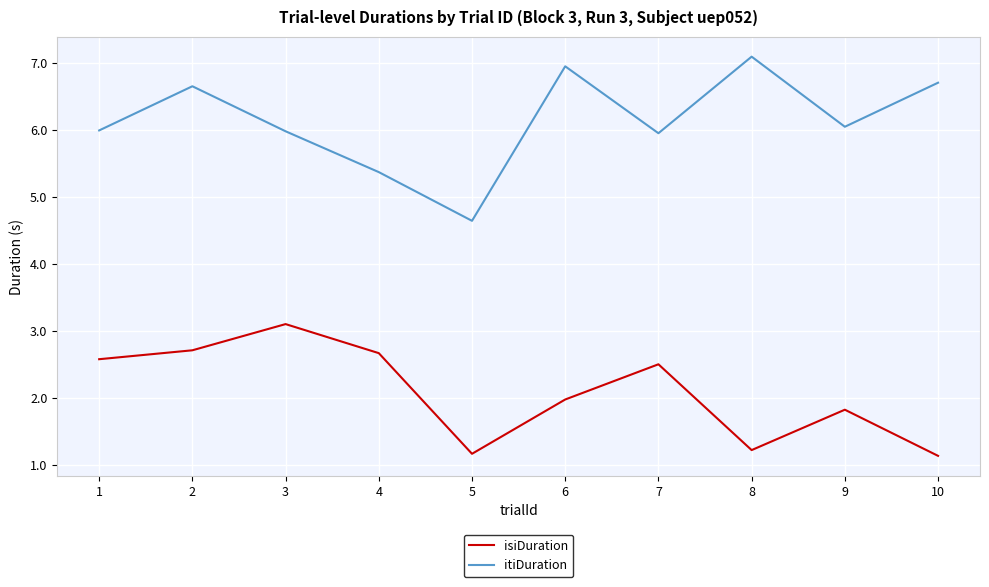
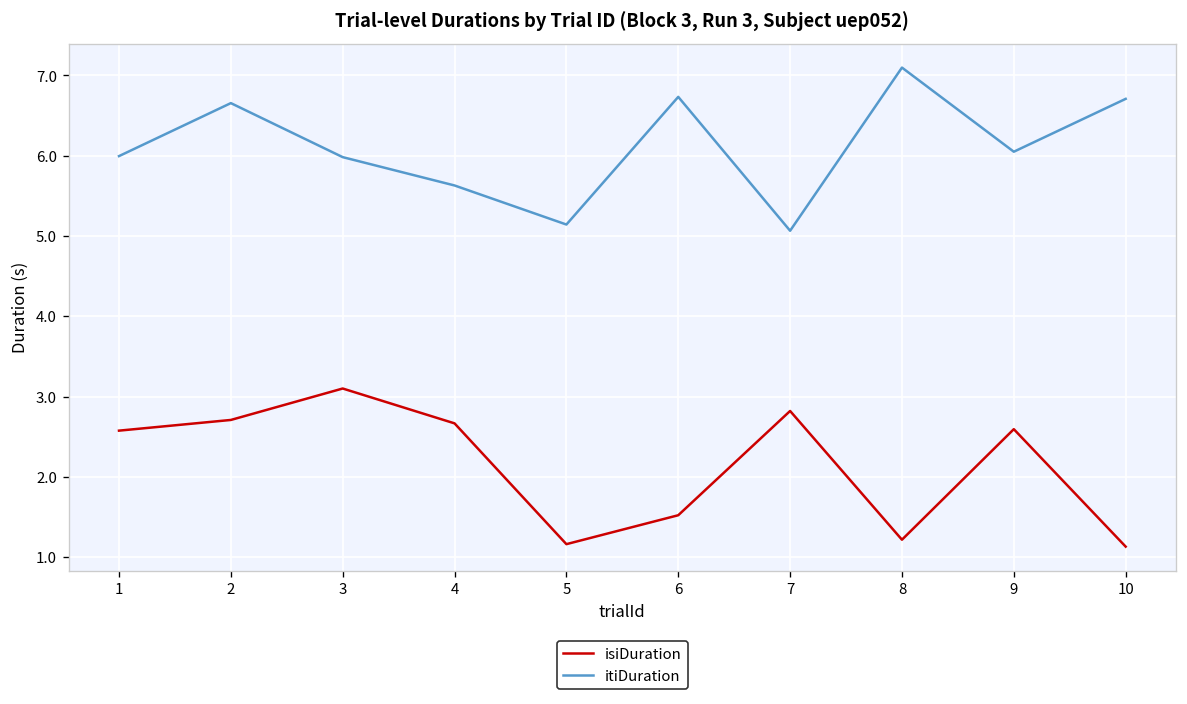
  {
    "isiDuration": {
      "1": 2.6,
      "2": 2.7,
      "3": 3.1,
      "4": 2.7,
      "5": 1.2,
-     "6": 2.0,
-     "7": 2.5,
+     "6": 1.5,
+     "7": 2.8,
      "8": 1.2,
-     "9": 1.8,
+     "9": 2.6,
      "10": 1.1
    },
    "itiDuration": {
      "1": 6.0,
      "2": 6.7,
      "3": 6.0,
-     "4": 5.4,
-     "5": 4.6,
-     "6": 7.0,
-     "7": 6.0,
+     "4": 5.6,
+     "5": 5.1,
+     "6": 6.7,
+     "7": 5.1,
      "8": 7.1,
      "9": 6.0,
      "10": 6.7
    }
  }
